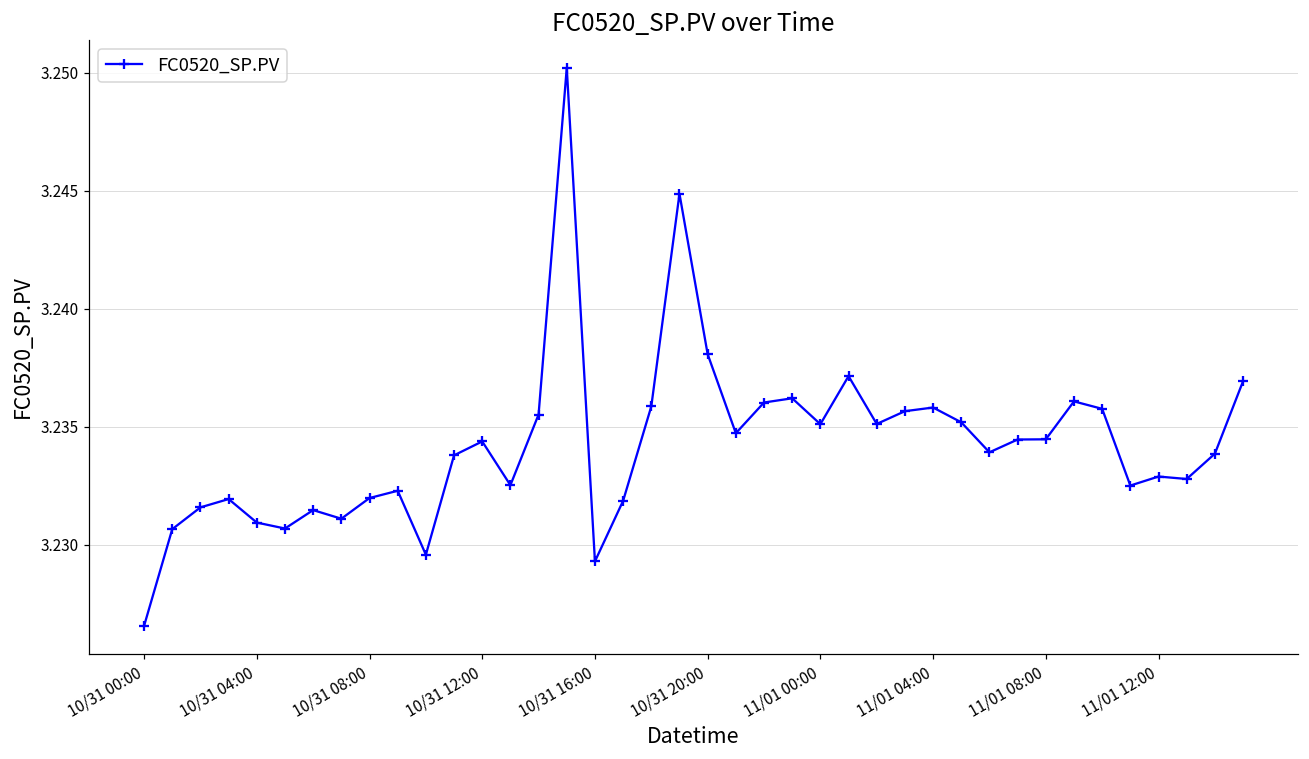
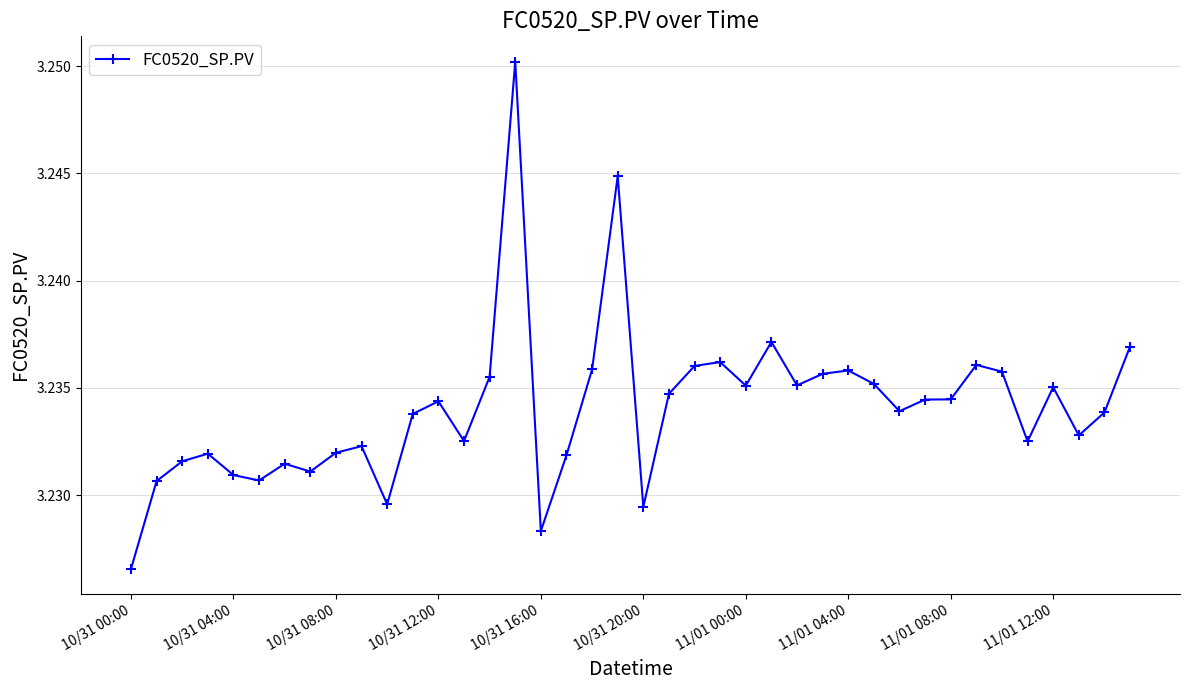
  {
    "10/31 00:00": 3.2266,
    "10/31 04:00": 3.2309,
    "10/31 08:00": 3.2320,
    "10/31 12:00": 3.2344,
-   "10/31 16:00": 3.2293,
-   "10/31 20:00": 3.2381,
+   "10/31 16:00": 3.2283,
+   "10/31 20:00": 3.2295,
    "11/01 00:00": 3.2351,
    "11/01 04:00": 3.2358,
    "11/01 08:00": 3.2345,
-   "11/01 12:00": 3.2329
+   "11/01 12:00": 3.2350
  }
